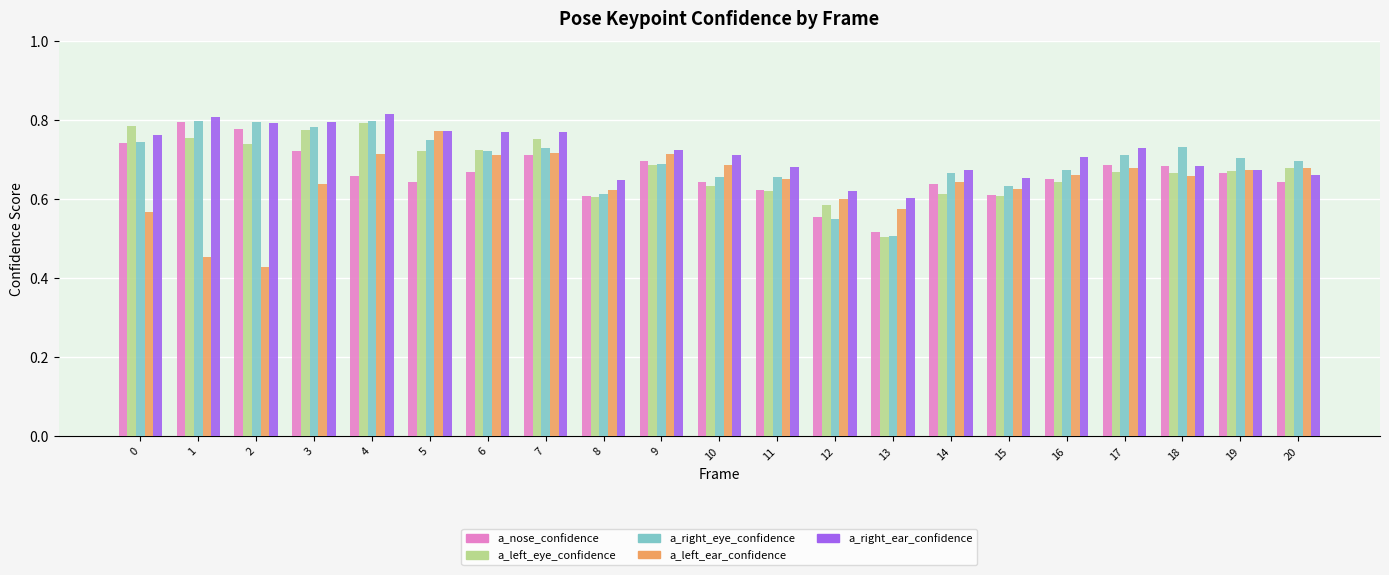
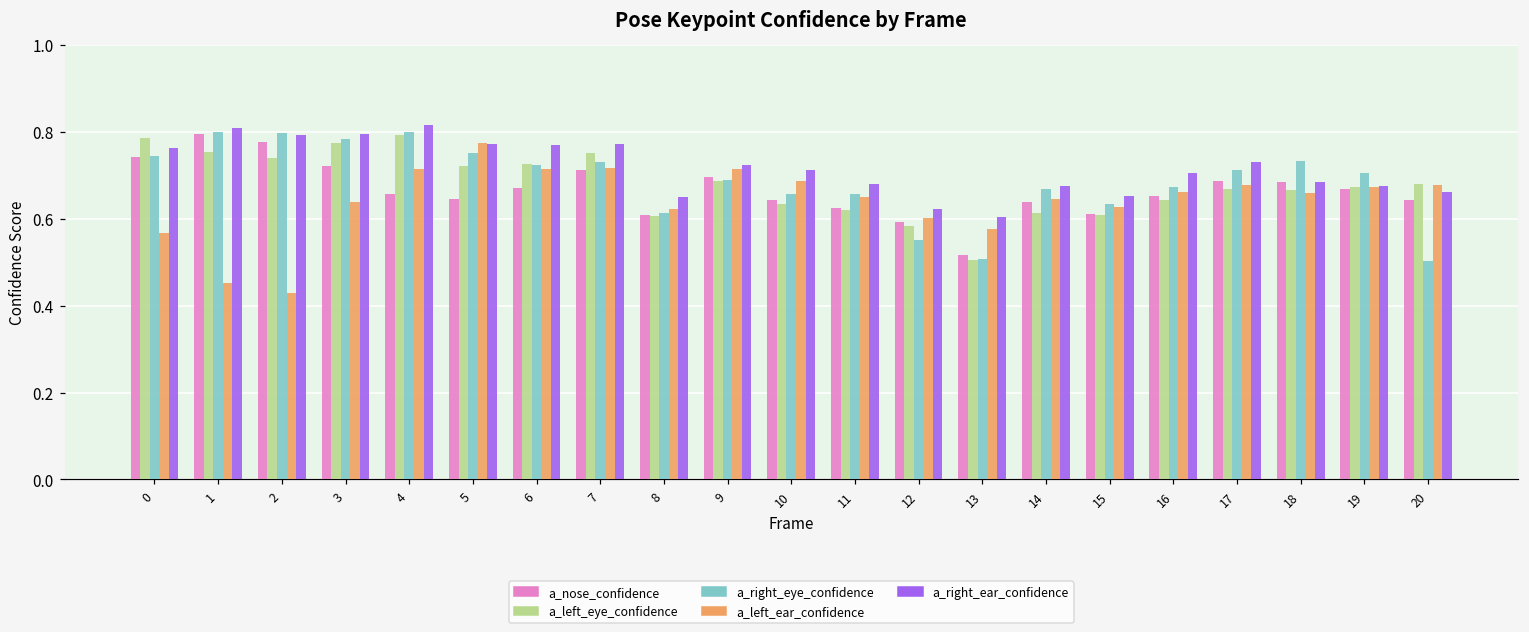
  {
    "a_nose_confidence": {
      "0": 0.74,
      "1": 0.79,
      "2": 0.78,
      "3": 0.72,
      "4": 0.66,
      "5": 0.64,
      "6": 0.67,
      "7": 0.71,
      "8": 0.61,
      "9": 0.70,
      "10": 0.64,
      "11": 0.62,
-     "12": 0.55,
+     "12": 0.59,
      "13": 0.52,
      "14": 0.64,
      "15": 0.61,
      "16": 0.65,
      "17": 0.69,
      "18": 0.68,
      "19": 0.67,
      "20": 0.64
    },
    "a_left_eye_confidence": {
      "0": 0.79,
      "1": 0.75,
      "2": 0.74,
      "3": 0.78,
      "4": 0.79,
      "5": 0.72,
      "6": 0.73,
      "7": 0.75,
      "8": 0.61,
      "9": 0.69,
      "10": 0.63,
      "11": 0.62,
      "12": 0.58,
      "13": 0.51,
      "14": 0.61,
      "15": 0.61,
      "16": 0.64,
      "17": 0.67,
      "18": 0.67,
      "19": 0.67,
      "20": 0.68
    },
    "a_right_eye_confidence": {
      "0": 0.75,
      "1": 0.80,
      "2": 0.80,
      "3": 0.78,
      "4": 0.80,
      "5": 0.75,
      "6": 0.72,
      "7": 0.73,
      "8": 0.61,
      "9": 0.69,
      "10": 0.66,
      "11": 0.66,
      "12": 0.55,
      "13": 0.51,
      "14": 0.67,
      "15": 0.63,
      "16": 0.67,
      "17": 0.71,
      "18": 0.73,
      "19": 0.71,
-     "20": 0.70
+     "20": 0.50
    },
    "a_left_ear_confidence": {
      "0": 0.57,
      "1": 0.45,
      "2": 0.43,
      "3": 0.64,
      "4": 0.71,
      "5": 0.77,
      "6": 0.71,
      "7": 0.72,
      "8": 0.62,
      "9": 0.71,
      "10": 0.69,
      "11": 0.65,
      "12": 0.60,
      "13": 0.58,
      "14": 0.65,
      "15": 0.63,
      "16": 0.66,
      "17": 0.68,
      "18": 0.66,
      "19": 0.67,
      "20": 0.68
    },
    "a_right_ear_confidence": {
      "0": 0.76,
      "1": 0.81,
      "2": 0.79,
      "3": 0.79,
      "4": 0.82,
      "5": 0.77,
      "6": 0.77,
      "7": 0.77,
      "8": 0.65,
      "9": 0.72,
      "10": 0.71,
      "11": 0.68,
      "12": 0.62,
      "13": 0.60,
      "14": 0.68,
      "15": 0.65,
      "16": 0.71,
      "17": 0.73,
      "18": 0.69,
      "19": 0.68,
      "20": 0.66
    }
  }
